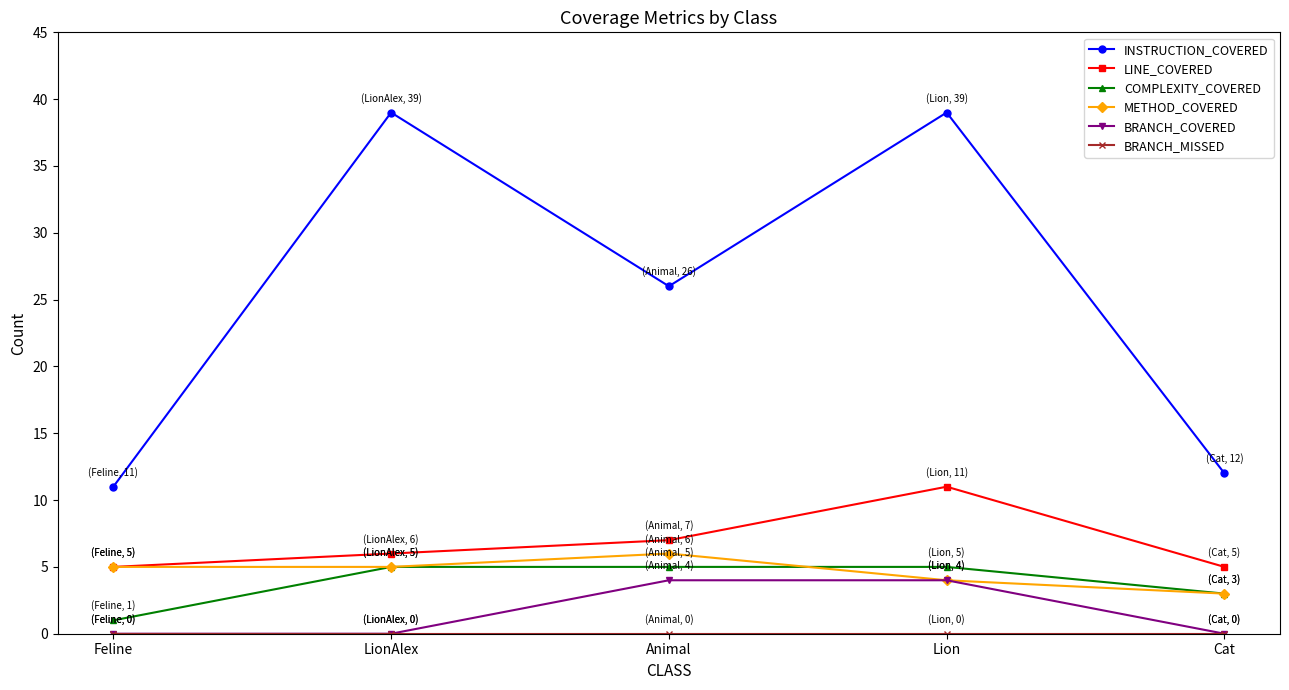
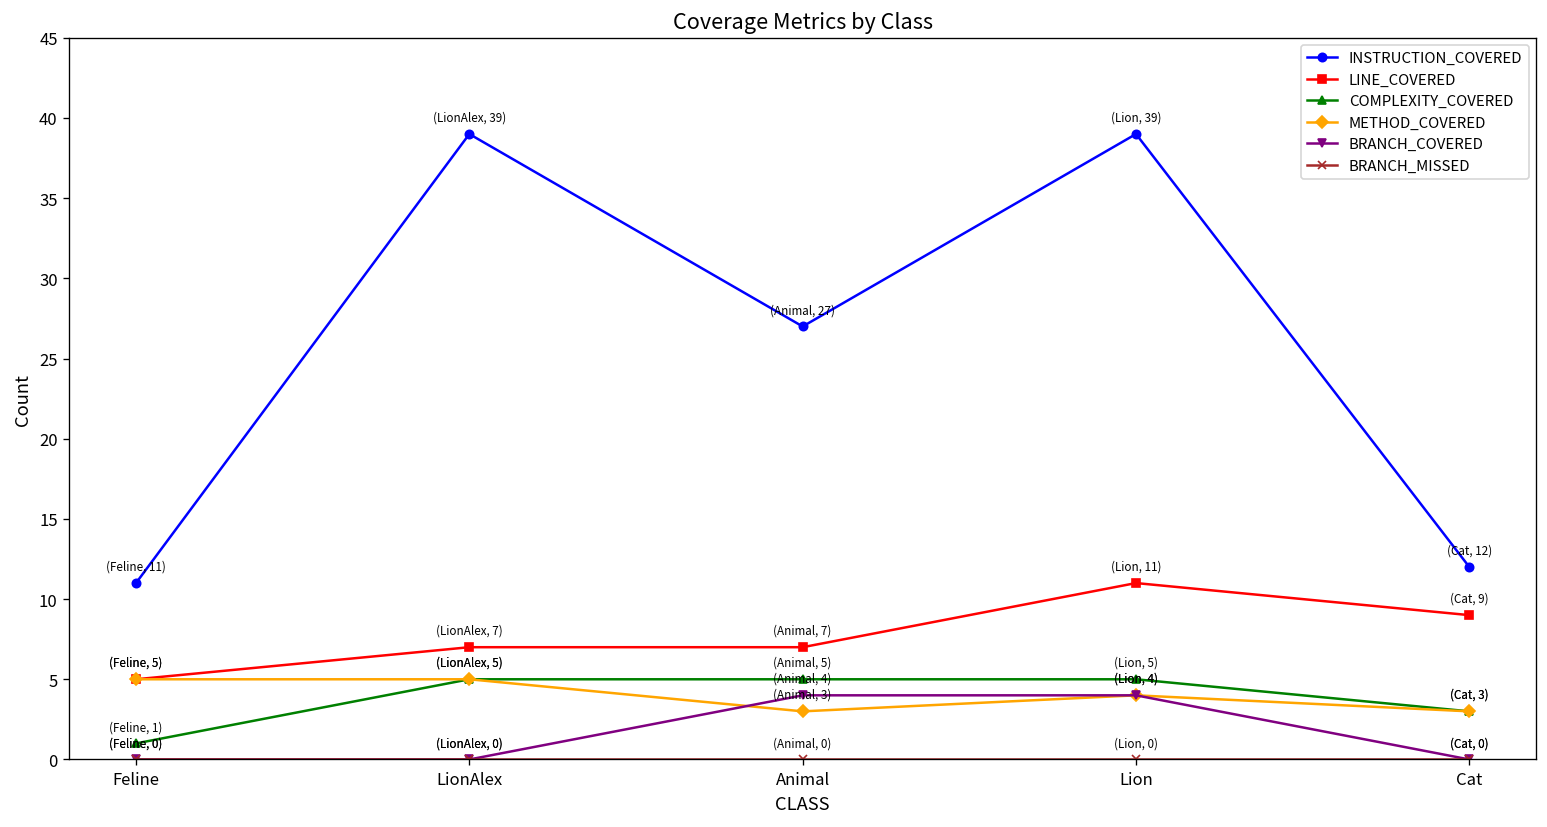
  {
    "INSTRUCTION_COVERED": {
      "Feline": 11,
      "LionAlex": 39,
-     "Animal": 26,
+     "Animal": 27,
      "Lion": 39,
      "Cat": 12
    },
    "LINE_COVERED": {
-     "LionAlex": 6,
+     "LionAlex": 7,
      "Animal": 7,
      "Lion": 11,
-     "Cat": 5
+     "Cat": 9
    },
    "COMPLEXITY_COVERED": {
      "Feline": 1,
      "Animal": 5,
      "Lion": 5
    },
    "METHOD_COVERED": {
-     "Animal": 6
+     "Animal": 3
    },
    "BRANCH_MISSED": {
      "Animal": 0,
      "Lion": 0
    }
  }
